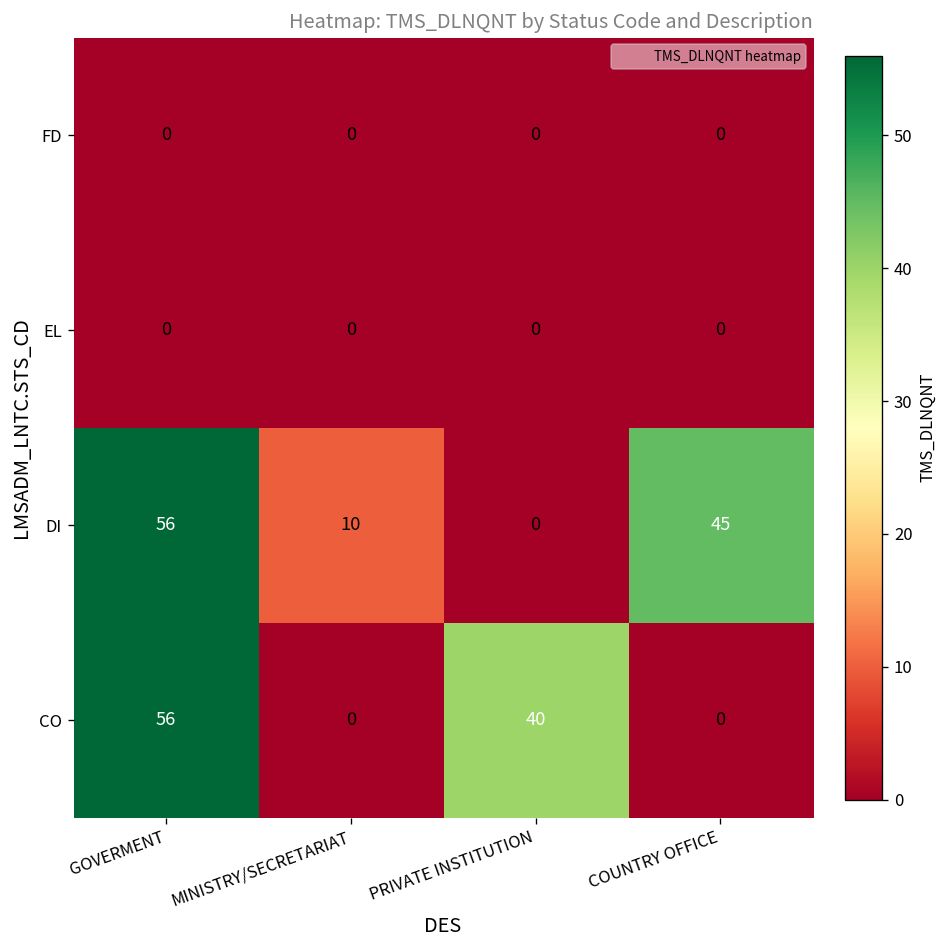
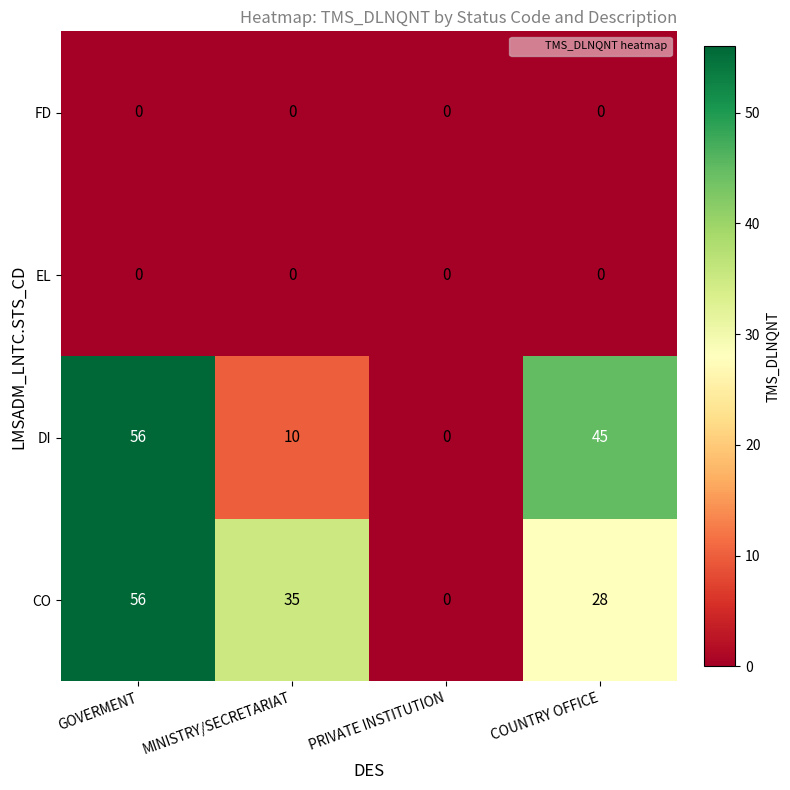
  {
    "FD": {
      "GOVERMENT": 0,
      "MINISTRY/SECRETARIAT": 0,
      "PRIVATE INSTITUTION": 0,
      "COUNTRY OFFICE": 0
    },
    "EL": {
      "GOVERMENT": 0,
      "MINISTRY/SECRETARIAT": 0,
      "PRIVATE INSTITUTION": 0,
      "COUNTRY OFFICE": 0
    },
    "DI": {
      "GOVERMENT": 56,
      "MINISTRY/SECRETARIAT": 10,
      "PRIVATE INSTITUTION": 0,
      "COUNTRY OFFICE": 45
    },
    "CO": {
      "GOVERMENT": 56,
-     "MINISTRY/SECRETARIAT": 0,
-     "PRIVATE INSTITUTION": 40,
-     "COUNTRY OFFICE": 0
+     "MINISTRY/SECRETARIAT": 35,
+     "PRIVATE INSTITUTION": 0,
+     "COUNTRY OFFICE": 28
    }
  }
